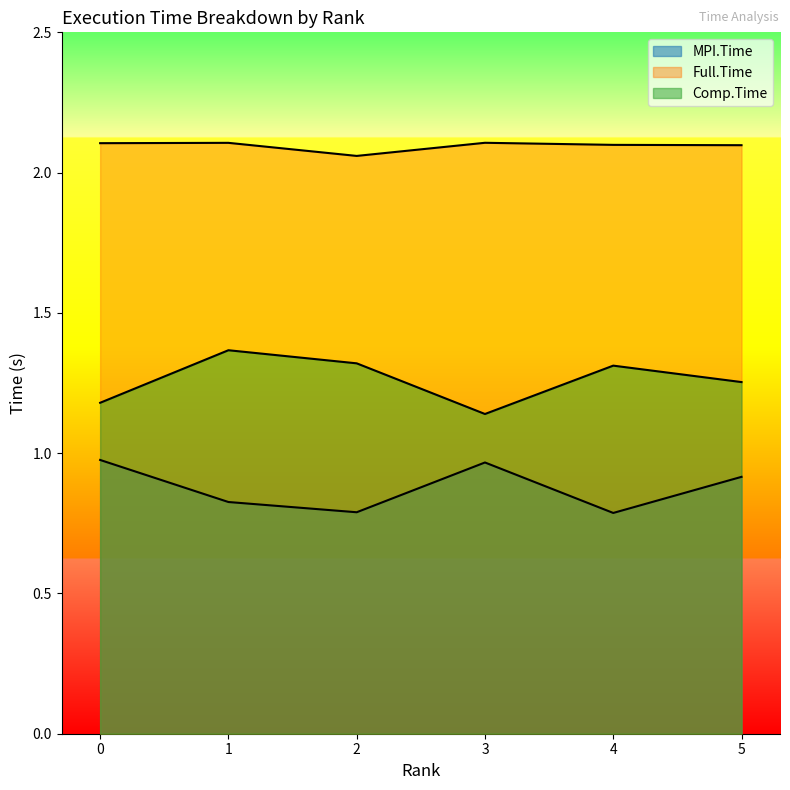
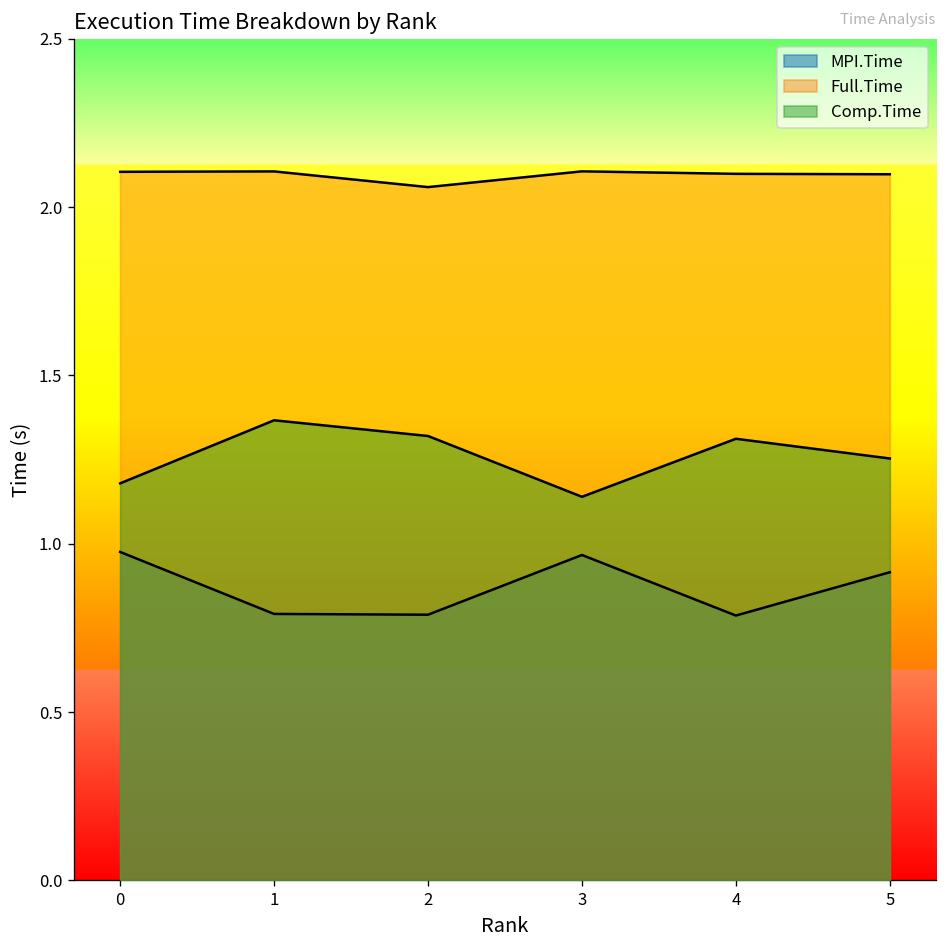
  {
    "MPI.Time": {
      "0": 0.98,
-     "1": 0.83,
+     "1": 0.79,
      "2": 0.79,
      "3": 0.97,
      "4": 0.79,
      "5": 0.92
    },
    "Full.Time": {
      "0": 2.10,
      "1": 2.11,
      "2": 2.06,
      "3": 2.11,
      "4": 2.10,
      "5": 2.10
    },
    "Comp.Time": {
      "0": 1.18,
      "1": 1.37,
      "2": 1.32,
      "3": 1.14,
      "4": 1.31,
      "5": 1.25
    }
  }
